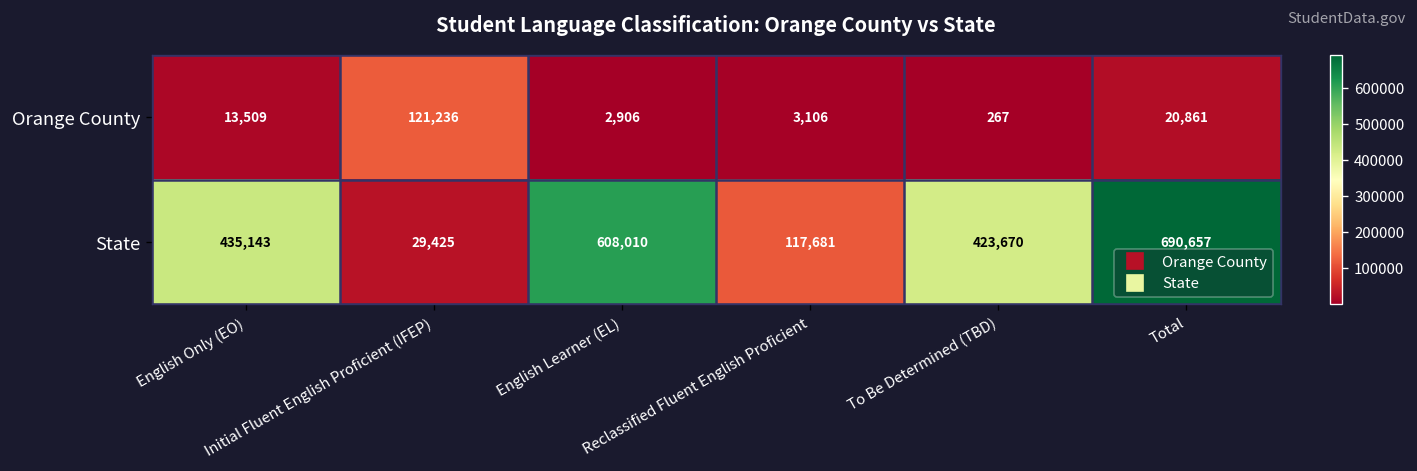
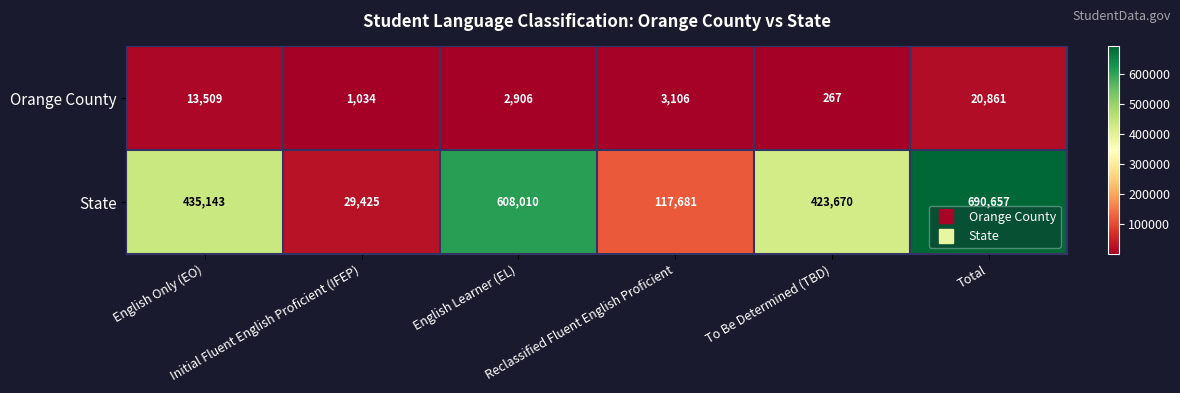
  {
    "Orange County": {
      "English Only (EO)": "13,509",
-     "Initial Fluent English Proficient (IFEP)": "121,236",
+     "Initial Fluent English Proficient (IFEP)": "1,034",
      "English Learner (EL)": "2,906",
      "Reclassified Fluent English Proficient": "3,106",
      "To Be Determined (TBD)": "267",
      "Total": "20,861"
    },
    "State": {
      "English Only (EO)": "435,143",
      "Initial Fluent English Proficient (IFEP)": "29,425",
      "English Learner (EL)": "608,010",
      "Reclassified Fluent English Proficient": "117,681",
      "To Be Determined (TBD)": "423,670"
    }
  }
